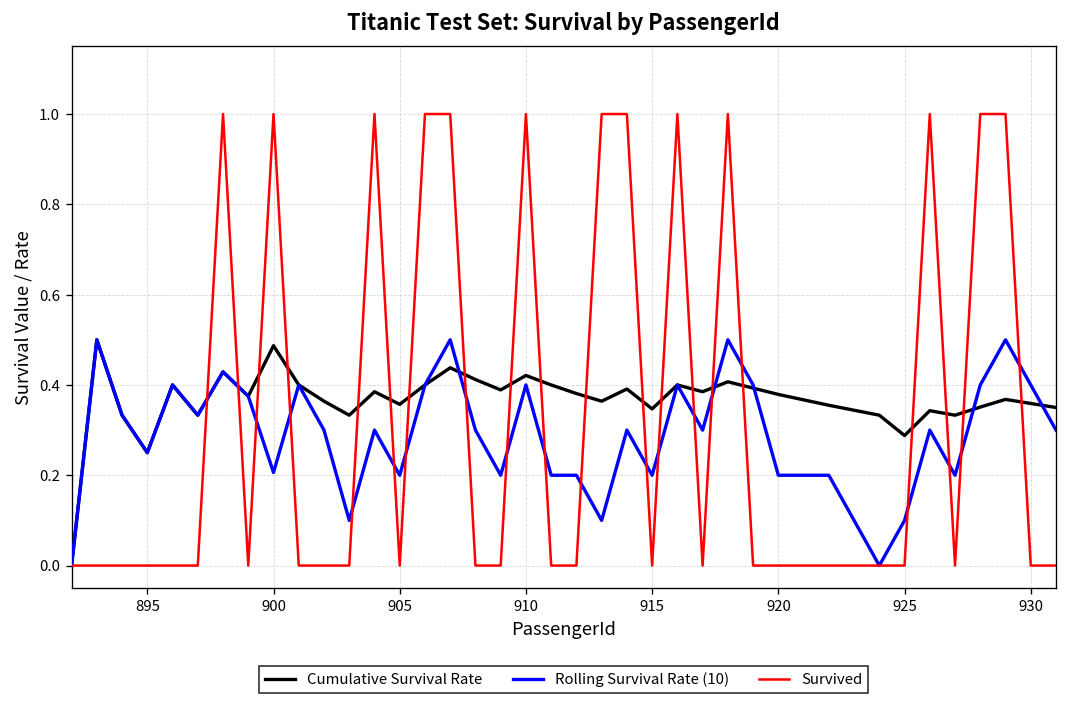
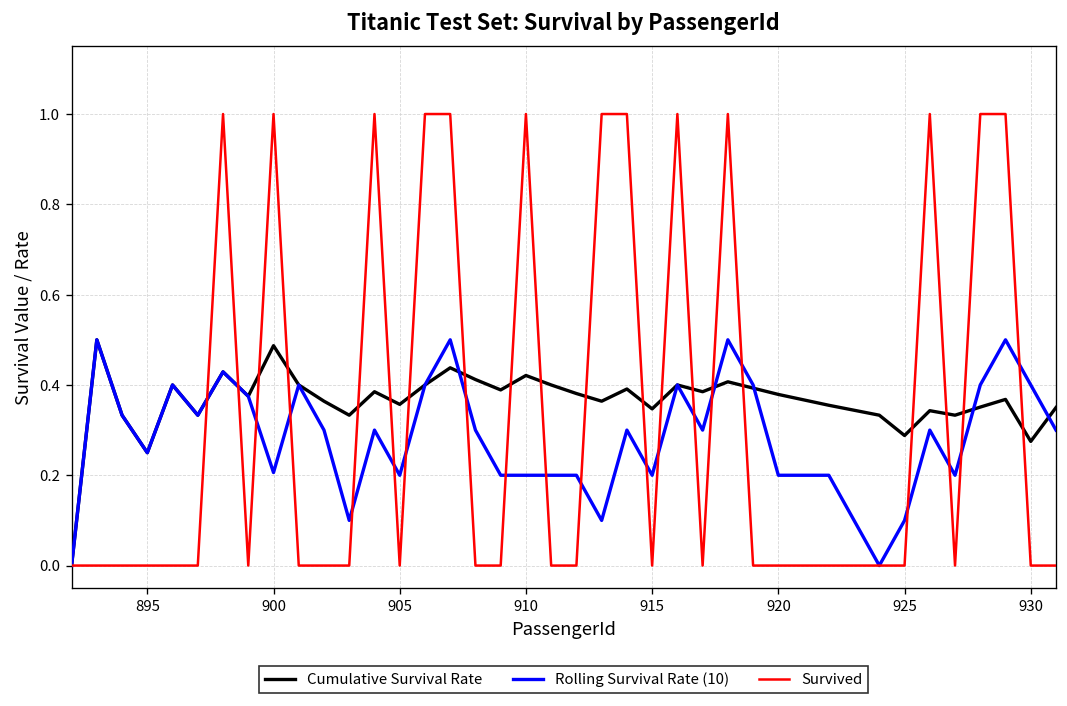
  {
    "Cumulative Survival Rate": {
      "900": 0.49,
      "905": 0.36,
      "910": 0.42,
      "915": 0.35,
      "920": 0.38,
      "925": 0.29,
-     "930": 0.36
+     "930": 0.28
    },
    "Rolling Survival Rate (10)": {
      "900": 0.2,
      "905": 0.2,
-     "910": 0.4,
+     "910": 0.2,
      "915": 0.2,
      "920": 0.2,
      "925": 0.1,
      "930": 0.4
    },
    "Survived": {
      "895": 0.00,
      "900": 1.00,
      "905": 0.00,
      "910": 1.00,
      "915": 0.00,
      "920": 0.00,
      "925": 0.00,
      "930": 0.00
    }
  }
